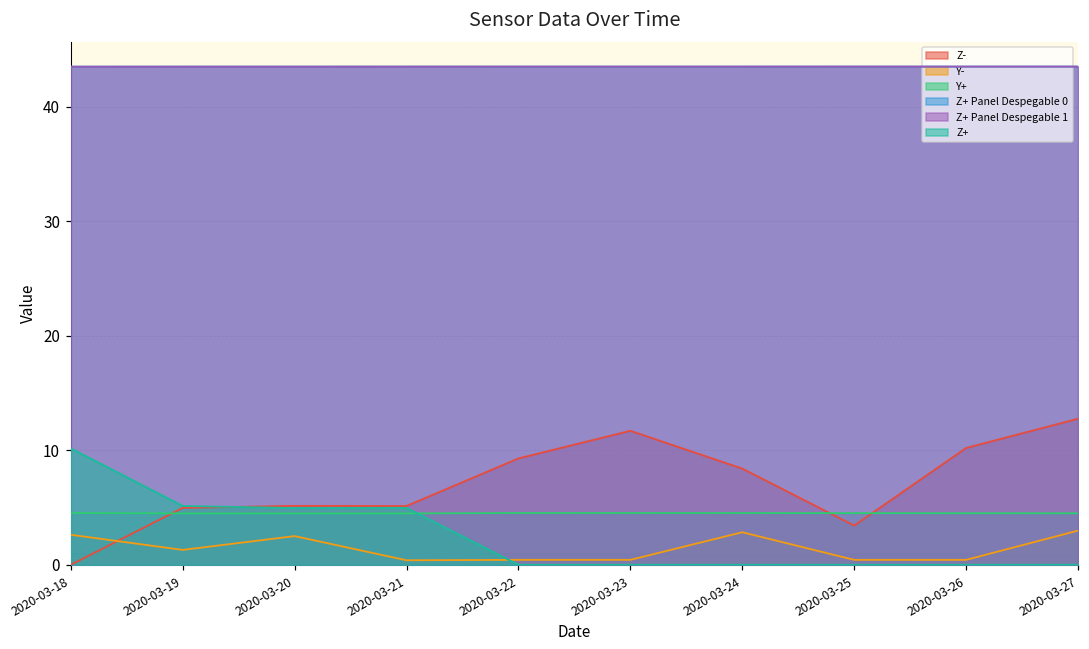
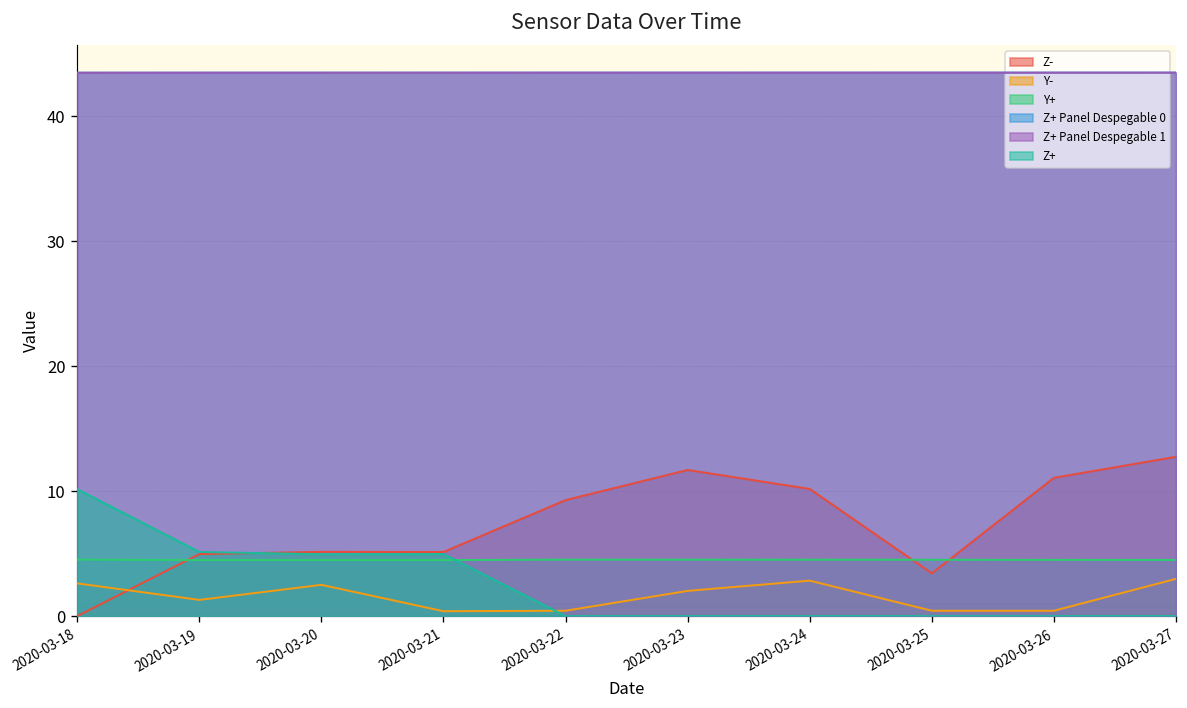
  {
    "Z-": {
      "2020-03-18": 0.0,
      "2020-03-22": 9.3,
      "2020-03-23": 11.7,
-     "2020-03-24": 8.4,
+     "2020-03-24": 10.2,
      "2020-03-25": 3.4,
-     "2020-03-26": 10.2,
+     "2020-03-26": 11.1,
      "2020-03-27": 12.8
    },
    "Y-": {
      "2020-03-18": 2.6,
      "2020-03-19": 1.3,
      "2020-03-20": 2.5,
      "2020-03-21": 0.4,
      "2020-03-22": 0.4,
-     "2020-03-23": 0.4,
+     "2020-03-23": 2.0,
      "2020-03-24": 2.8,
      "2020-03-25": 0.4,
      "2020-03-26": 0.4,
      "2020-03-27": 3.0
    },
    "Z+ Panel Despegable 1": {
      "2020-03-18": 43.5,
      "2020-03-19": 43.5,
      "2020-03-20": 43.5,
      "2020-03-21": 43.5,
      "2020-03-22": 43.5,
      "2020-03-23": 43.5,
      "2020-03-24": 43.5,
      "2020-03-25": 43.5,
      "2020-03-27": 43.5
    }
  }
